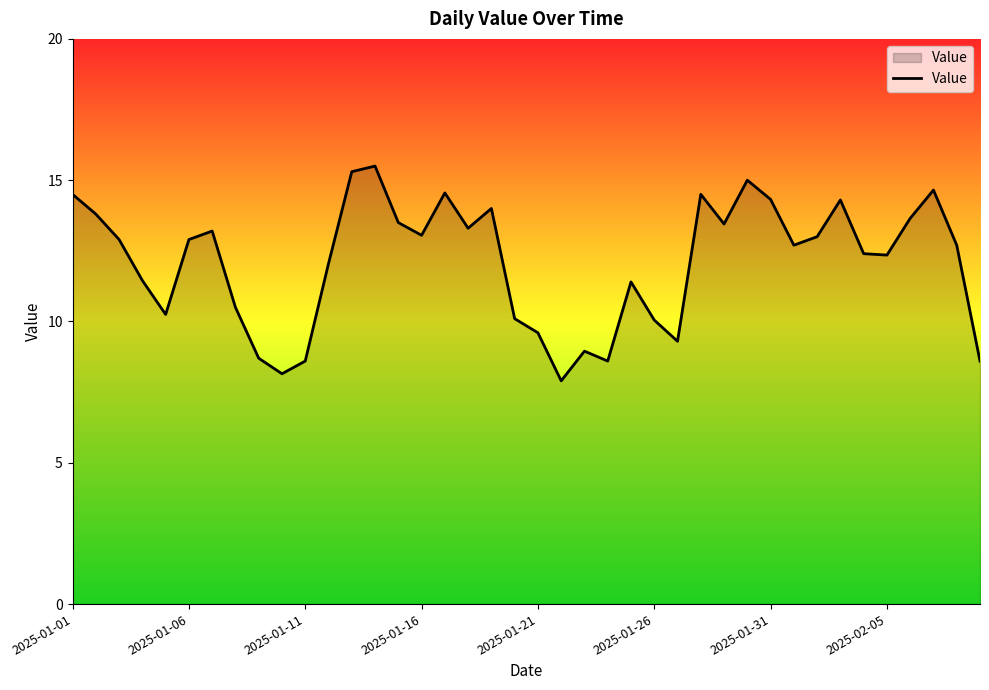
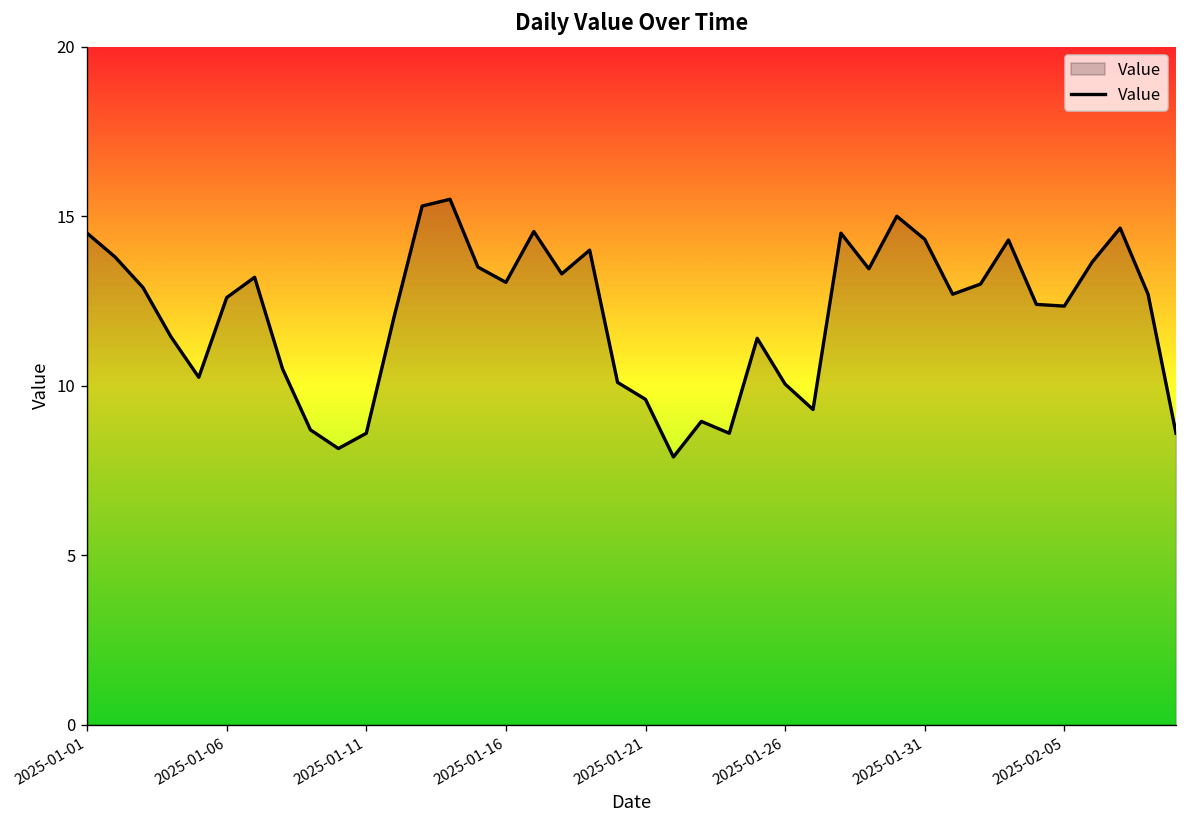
  {
    "2025-01-01": 14.5,
-   "2025-01-06": 12.9,
+   "2025-01-06": 12.6,
    "2025-01-11": 8.6,
    "2025-01-16": 13.1,
    "2025-01-21": 9.6,
    "2025-01-26": 10.1,
    "2025-01-31": 14.3,
    "2025-02-05": 12.4
  }
